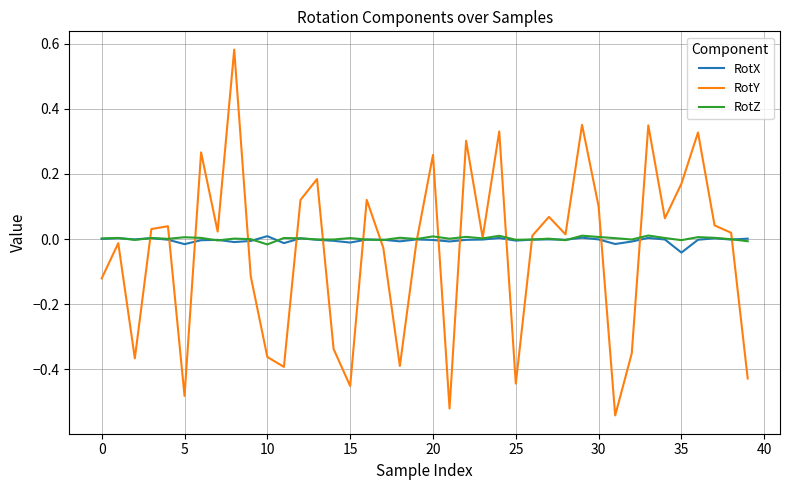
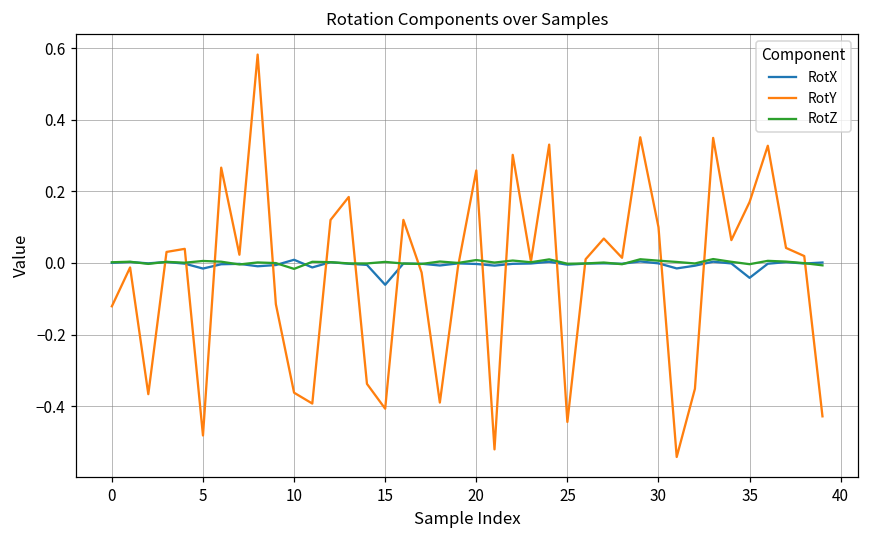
  {
    "RotX": {
      "5": -0.02,
      "10": 0.01,
-     "15": -0.01,
+     "15": -0.06,
      "20": 0.00,
      "35": -0.04
    },
    "RotY": {
      "0": -0.12,
      "5": -0.48,
      "10": -0.36,
-     "15": -0.45,
+     "15": -0.41,
      "20": 0.26,
      "25": -0.44,
      "30": 0.10,
      "35": 0.17
    },
    "RotZ": {
      "5": 0.01,
      "10": -0.02,
      "15": 0.00,
      "20": 0.01,
      "35": 0.00
    }
  }
